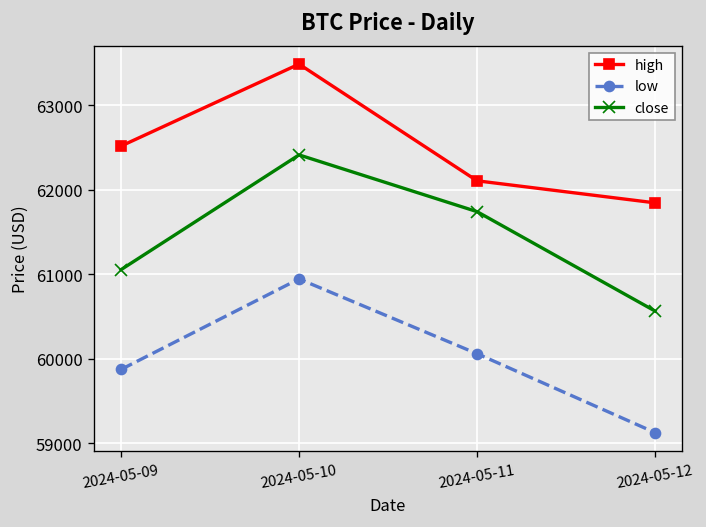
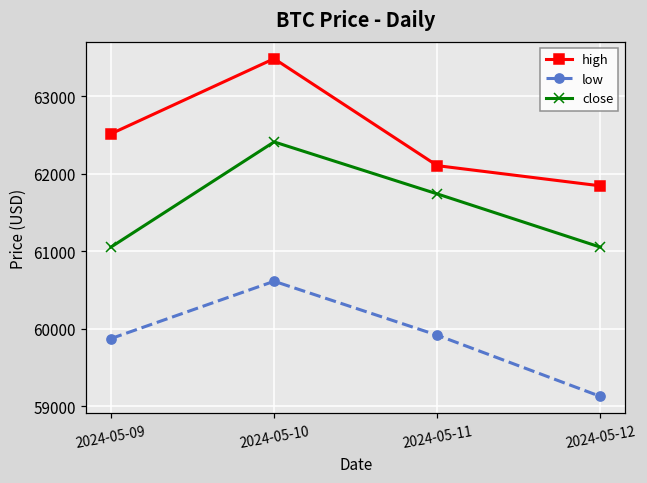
  {
    "high": {
      "2024-05-09": 62500,
      "2024-05-10": 63500,
      "2024-05-11": 62100,
      "2024-05-12": 61800
    },
    "low": {
      "2024-05-09": 59900,
-     "2024-05-10": 60900,
-     "2024-05-11": 60100,
+     "2024-05-10": 60600,
+     "2024-05-11": 59900,
      "2024-05-12": 59100
    },
    "close": {
      "2024-05-09": 61100,
      "2024-05-10": 62400,
      "2024-05-11": 61700,
-     "2024-05-12": 60600
+     "2024-05-12": 61100
    }
  }
